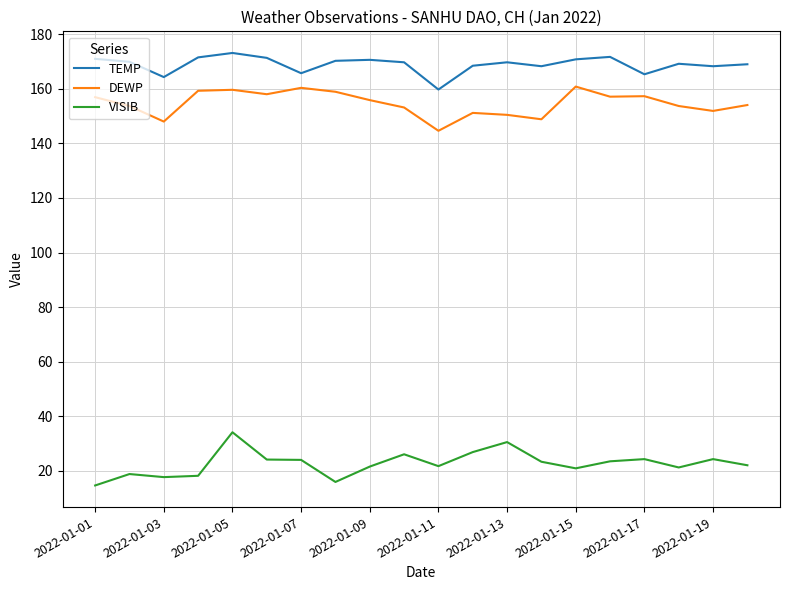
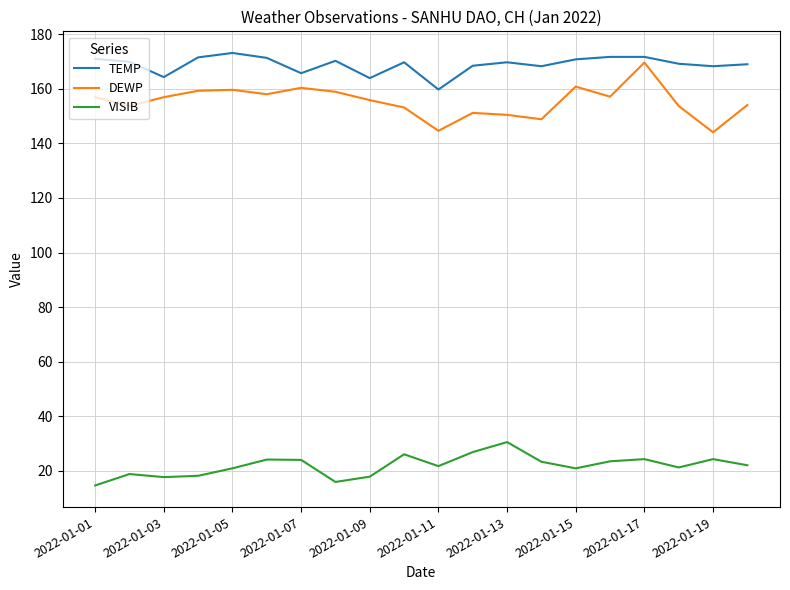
  {
    "TEMP": {
      "2022-01-03": 164,
      "2022-01-05": 173,
      "2022-01-07": 166,
-     "2022-01-09": 171,
+     "2022-01-09": 164,
      "2022-01-11": 160,
      "2022-01-13": 170,
      "2022-01-15": 171,
-     "2022-01-17": 165,
+     "2022-01-17": 172,
      "2022-01-19": 168
    },
    "DEWP": {
-     "2022-01-03": 148,
+     "2022-01-03": 157,
      "2022-01-05": 160,
      "2022-01-07": 160,
      "2022-01-09": 156,
      "2022-01-11": 145,
      "2022-01-13": 150,
      "2022-01-15": 161,
-     "2022-01-17": 157,
-     "2022-01-19": 152
+     "2022-01-17": 170,
+     "2022-01-19": 144
    },
    "VISIB": {
      "2022-01-01": 15,
      "2022-01-03": 18,
-     "2022-01-05": 34,
+     "2022-01-05": 21,
      "2022-01-07": 24,
-     "2022-01-09": 22,
+     "2022-01-09": 18,
      "2022-01-11": 22,
      "2022-01-13": 31,
      "2022-01-15": 21,
      "2022-01-17": 24,
      "2022-01-19": 24
    }
  }
